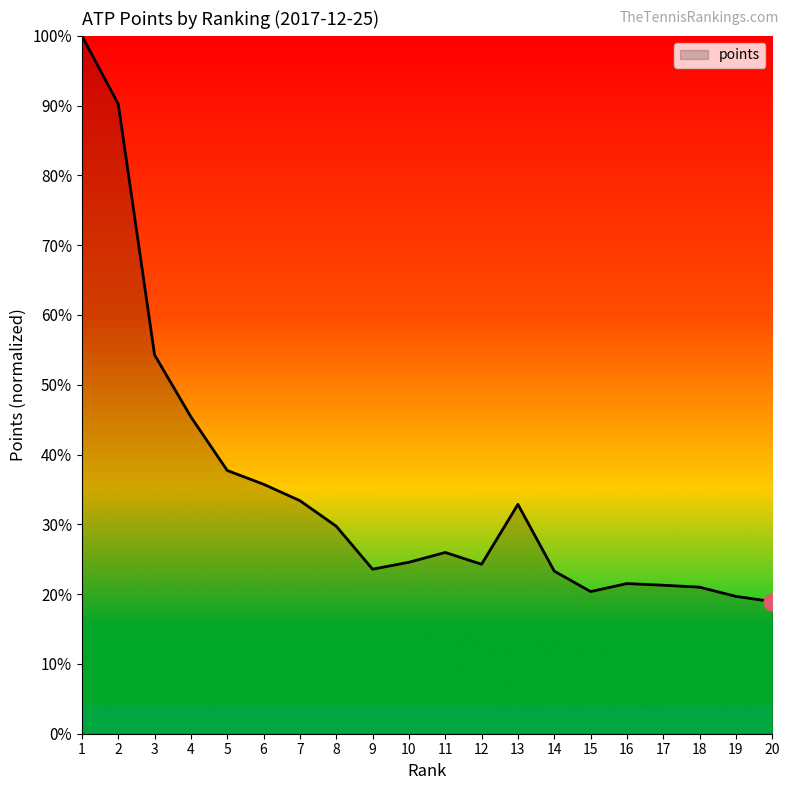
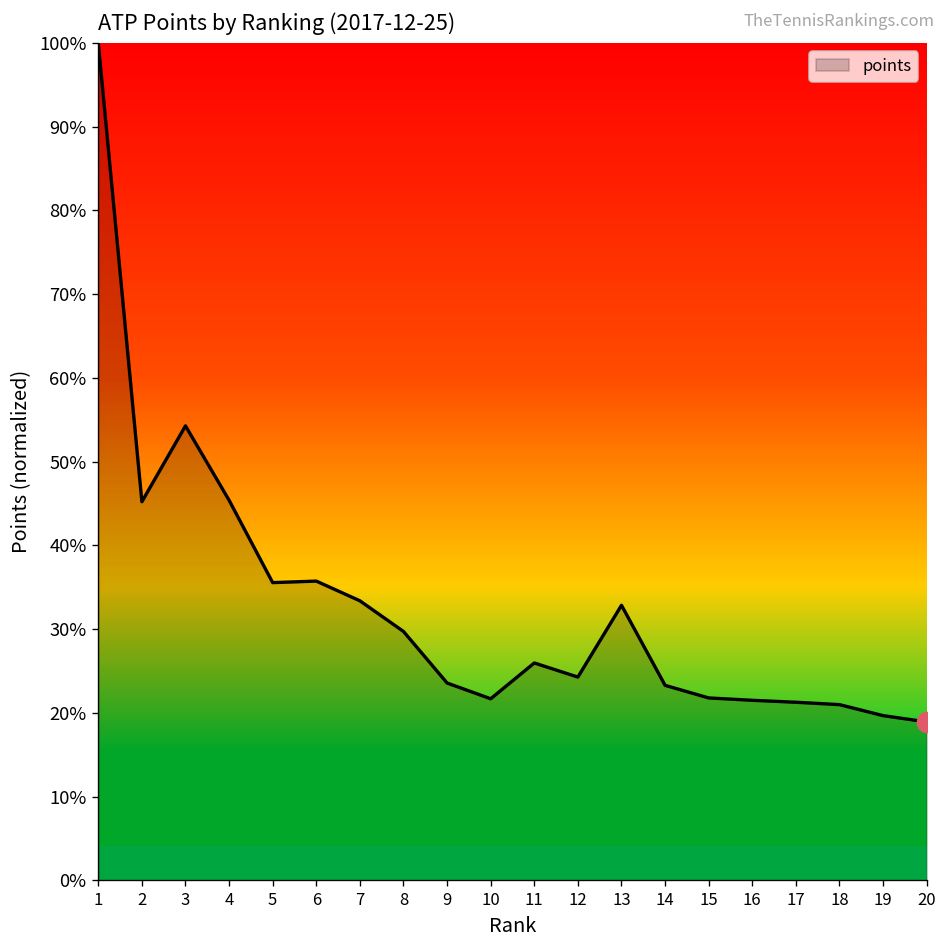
  {
    "points": {
      "1": "100%",
-     "2": "90%",
+     "2": "45%",
      "3": "54%",
      "4": "45%",
-     "5": "38%",
+     "5": "36%",
      "6": "36%",
      "7": "33%",
      "8": "30%",
      "9": "24%",
-     "10": "25%",
+     "10": "22%",
      "11": "26%",
      "12": "24%",
      "13": "33%",
      "14": "23%",
-     "15": "20%",
+     "15": "22%",
      "16": "22%",
      "17": "21%",
      "18": "21%",
      "19": "20%"
    }
  }
